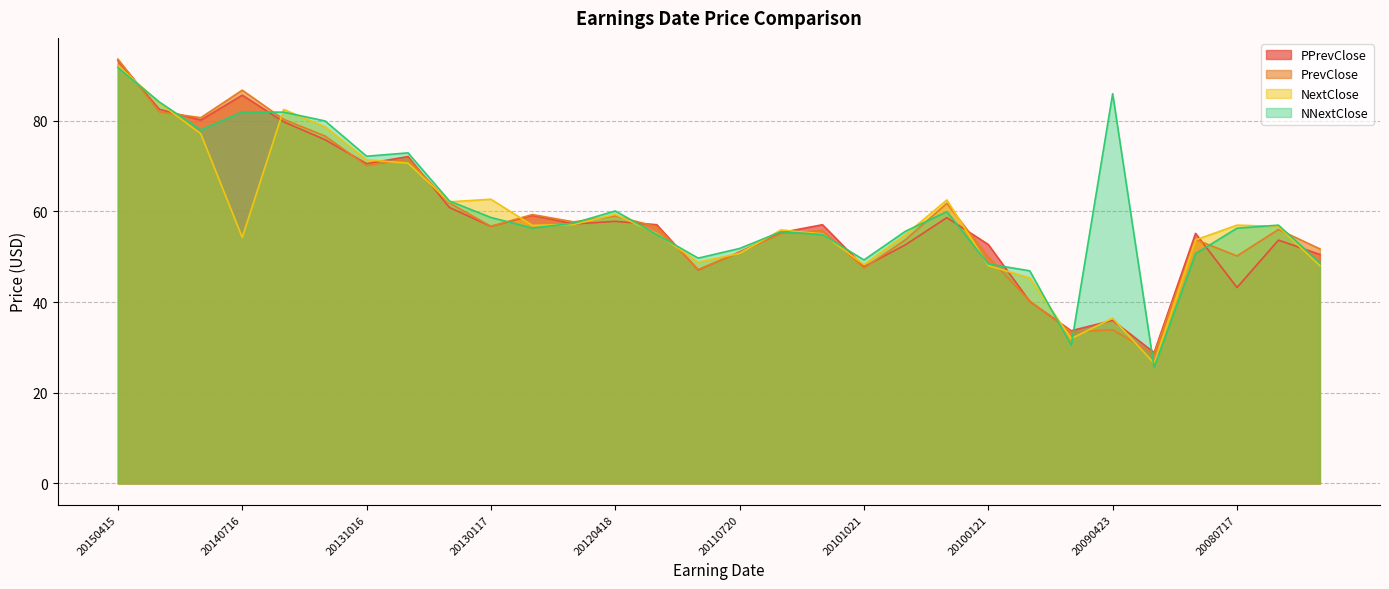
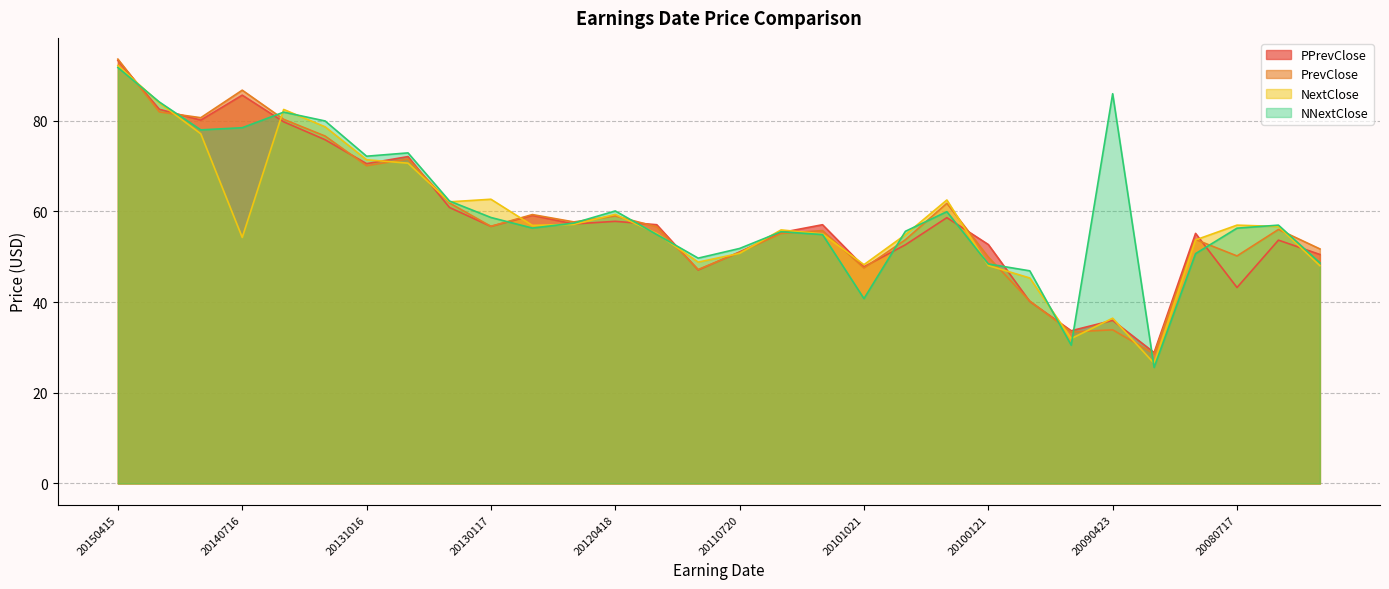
  {
    "NextClose": {
      "20140716": 54,
      "20131016": 71,
      "20130117": 63,
      "20080717": 57
    },
    "NNextClose": {
-     "20140716": 82,
+     "20140716": 78,
      "20131016": 72,
      "20130117": 59,
      "20120418": 60,
      "20110720": 52,
-     "20101021": 49,
+     "20101021": 41,
      "20090423": 86,
      "20080717": 56
    }
  }
